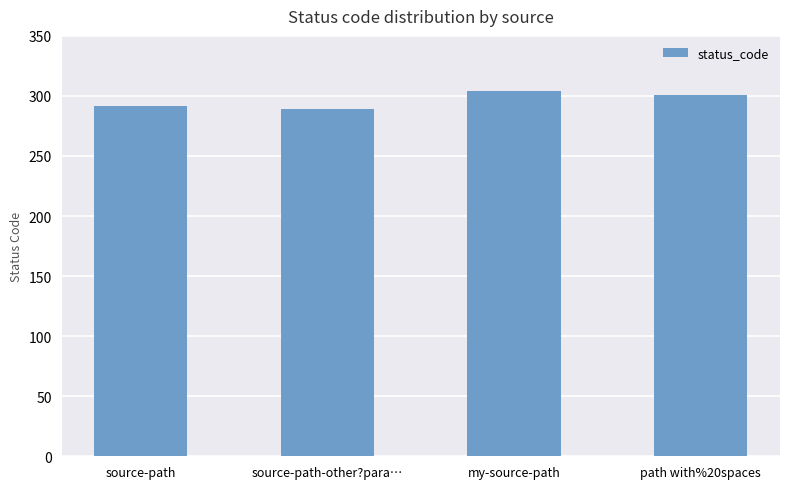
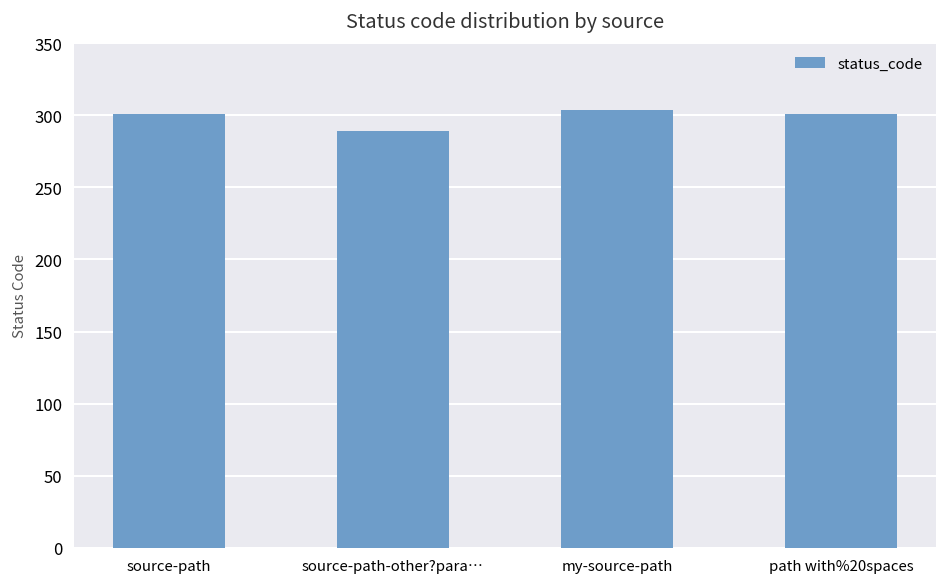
  {
-   "source-path": 292,
+   "source-path": 301,
    "source-path-other?para…": 289,
    "my-source-path": 304,
    "path with%20spaces": 301
  }
